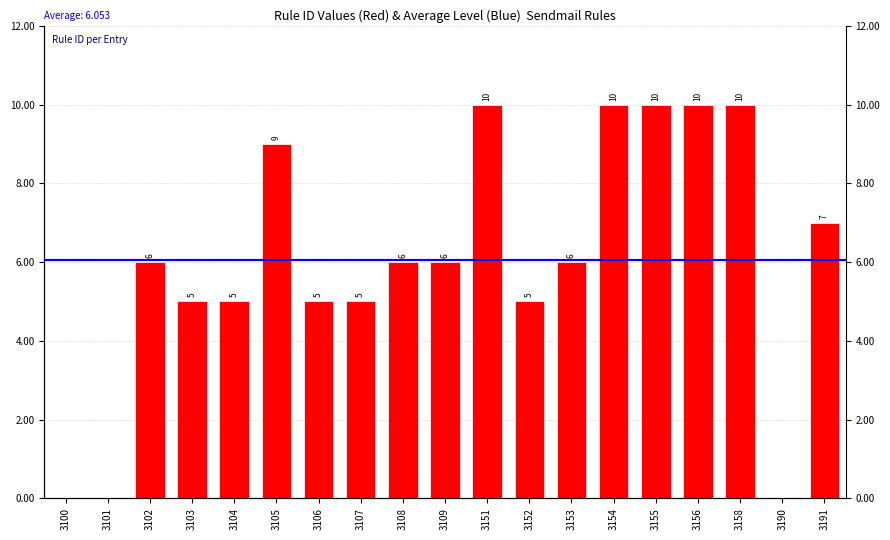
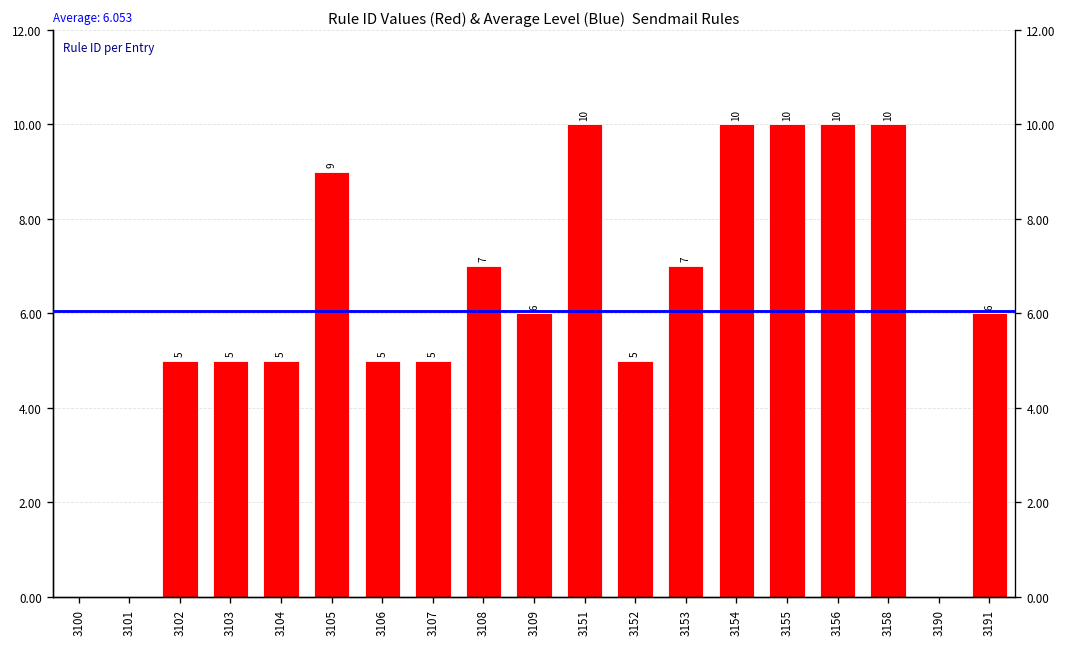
  {
-   "3102": 6,
+   "3102": 5,
    "3103": 5,
    "3104": 5,
    "3105": 9,
    "3106": 5,
    "3107": 5,
-   "3108": 6,
+   "3108": 7,
    "3109": 6,
    "3151": 10,
    "3152": 5,
-   "3153": 6,
+   "3153": 7,
    "3154": 10,
    "3155": 10,
    "3156": 10,
    "3158": 10,
-   "3191": 7
+   "3191": 6
  }
